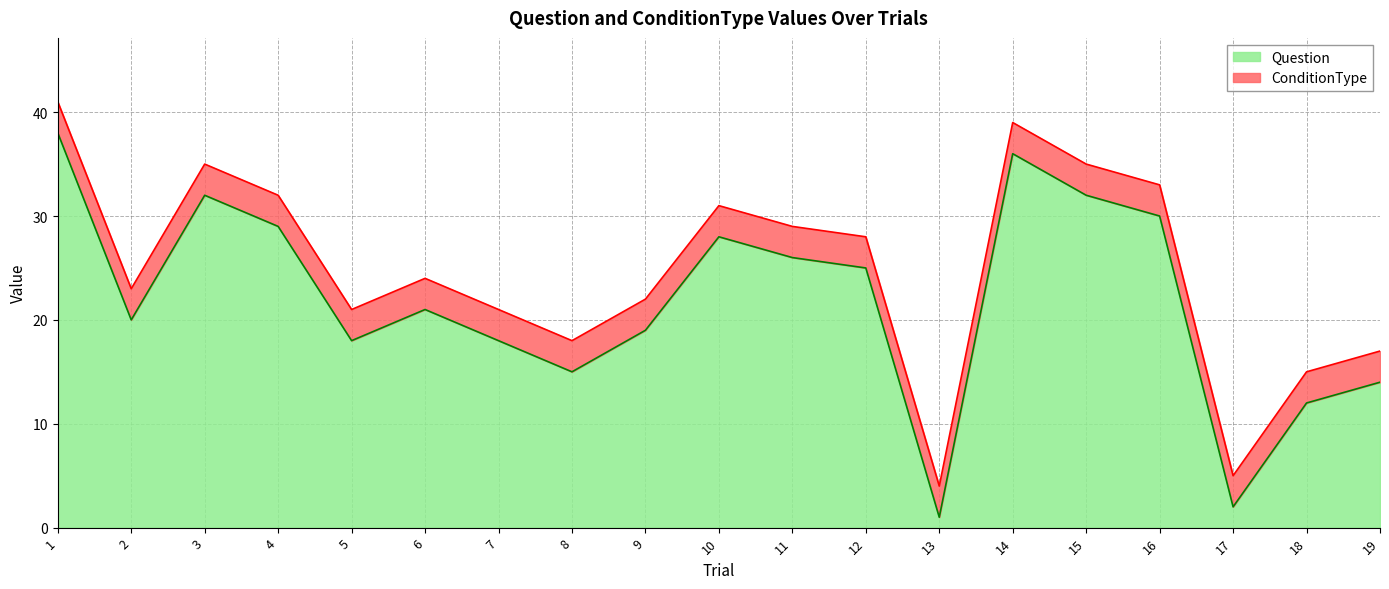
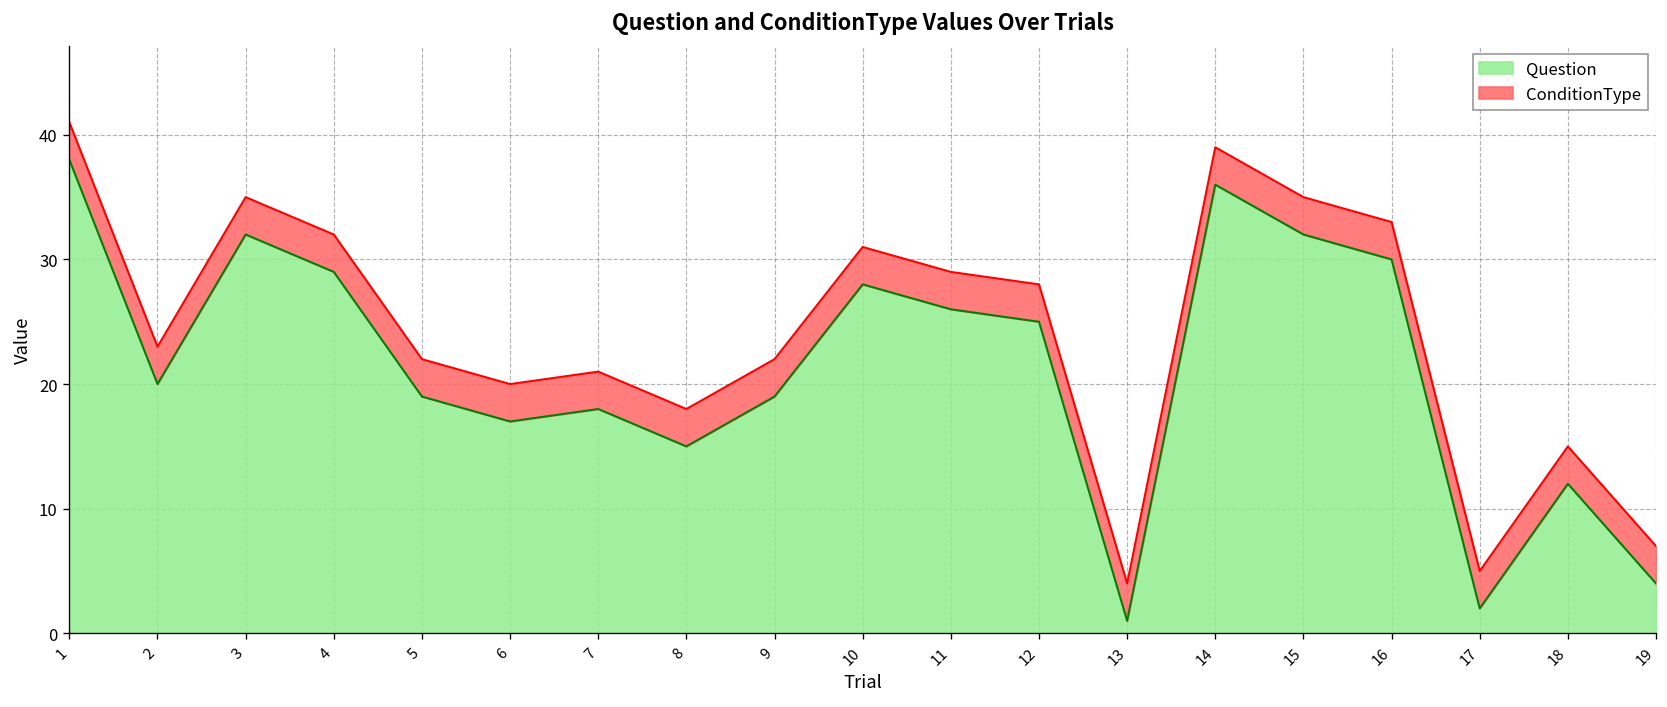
  {
    "Question": {
      "1": 38,
      "2": 20,
      "3": 32,
      "4": 29,
-     "5": 18,
-     "6": 21,
+     "5": 19,
+     "6": 17,
      "7": 18,
      "8": 15,
      "9": 19,
      "10": 28,
      "11": 26,
      "12": 25,
      "13": 1,
      "14": 36,
      "15": 32,
      "16": 30,
      "17": 2,
      "18": 12,
-     "19": 14
+     "19": 4
    },
    "ConditionType": {
      "1": 3,
      "2": 3,
      "3": 3,
      "4": 3,
      "5": 3,
      "6": 3,
      "7": 3,
      "8": 3,
      "9": 3,
      "10": 3,
      "11": 3,
      "12": 3,
      "13": 3,
      "14": 3,
      "15": 3,
      "16": 3,
      "17": 3,
      "18": 3,
      "19": 3
    }
  }
